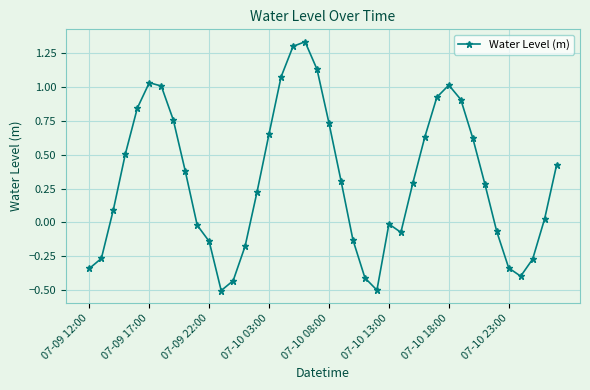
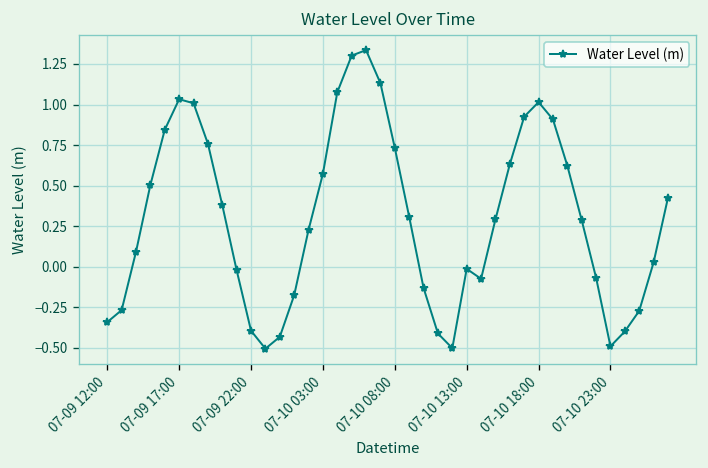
  {
    "07-09 12:00": -0.34,
    "07-09 17:00": 1.03,
-   "07-09 22:00": -0.14,
-   "07-10 03:00": 0.66,
+   "07-09 22:00": -0.39,
+   "07-10 03:00": 0.57,
    "07-10 08:00": 0.73,
    "07-10 13:00": -0.01,
    "07-10 18:00": 1.01,
-   "07-10 23:00": -0.34
+   "07-10 23:00": -0.49
  }
